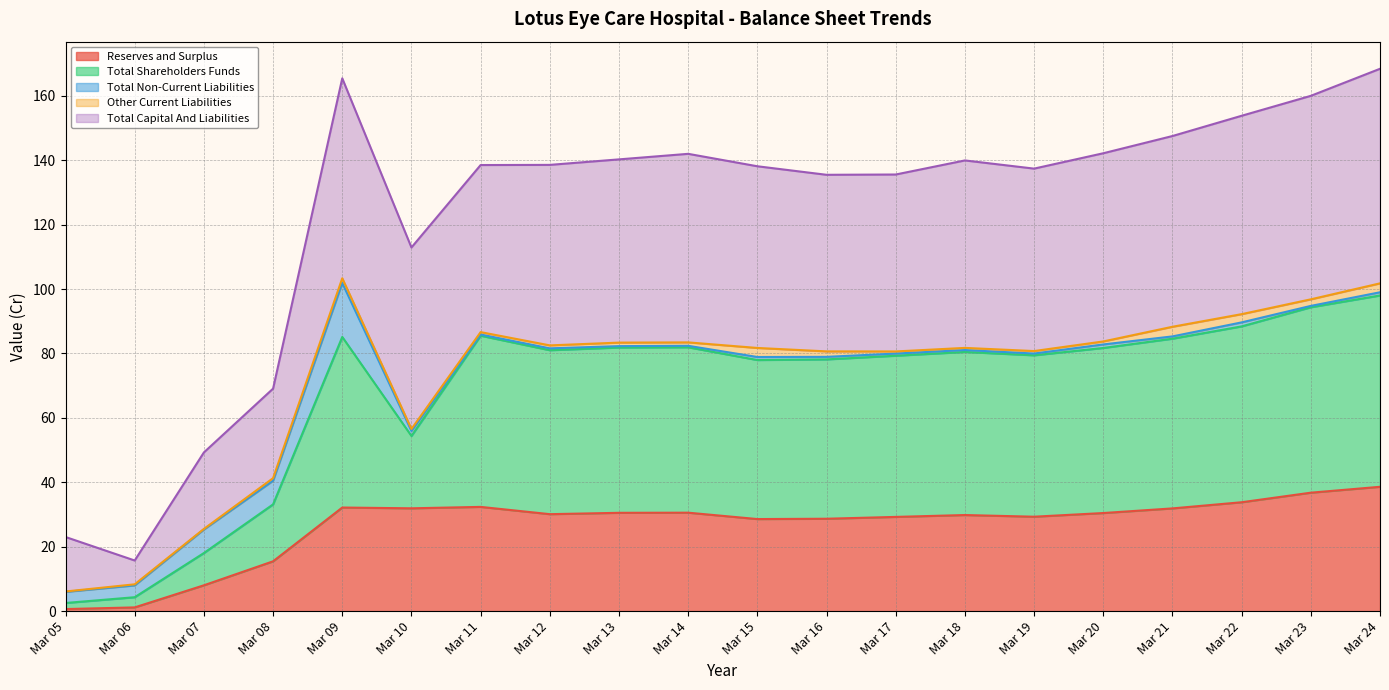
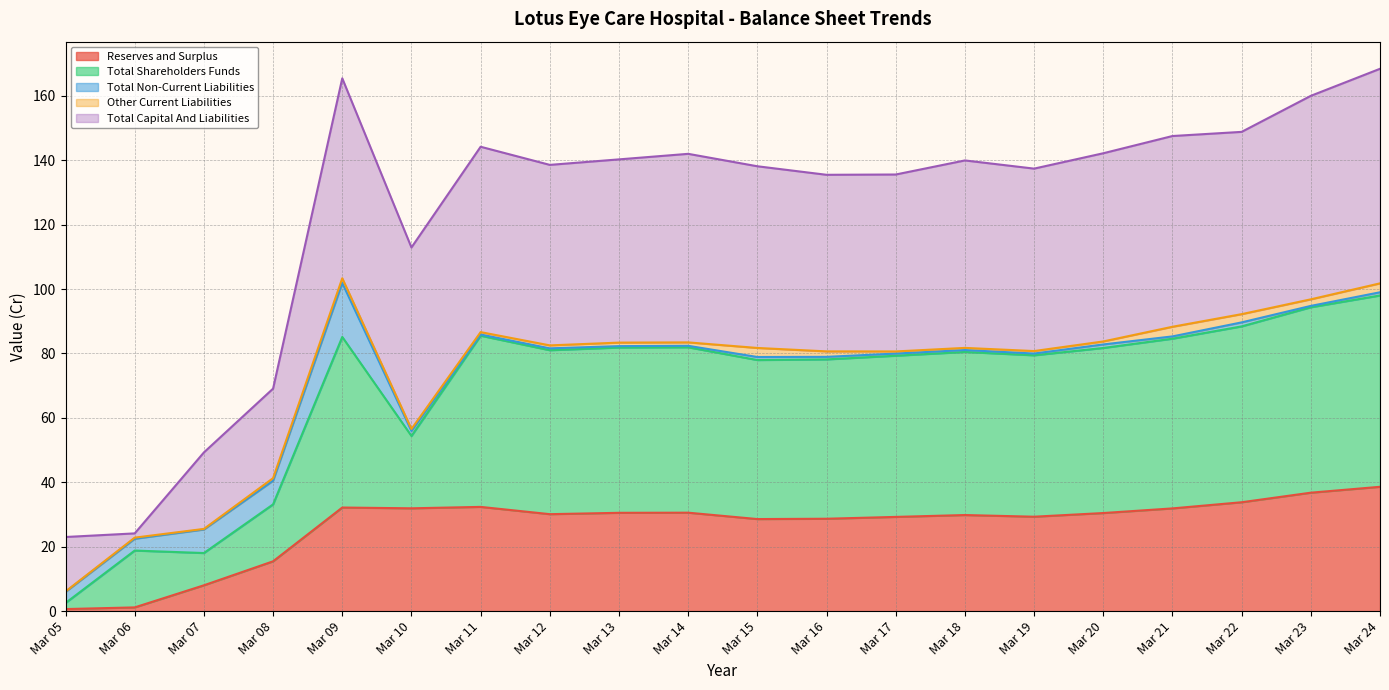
  {
    "Reserves and Surplus": {
      "Mar 05": 1,
      "Mar 06": 1,
      "Mar 07": 8,
      "Mar 08": 15,
      "Mar 09": 32,
      "Mar 10": 32,
      "Mar 11": 32,
      "Mar 12": 30,
      "Mar 13": 31,
      "Mar 14": 31,
      "Mar 15": 29,
      "Mar 16": 29,
      "Mar 17": 29,
      "Mar 18": 30,
      "Mar 19": 29,
      "Mar 20": 30,
      "Mar 21": 32,
      "Mar 22": 34,
      "Mar 23": 37,
      "Mar 24": 39
    },
    "Total Shareholders Funds": {
      "Mar 05": 2,
-     "Mar 06": 3,
+     "Mar 06": 18,
      "Mar 07": 10,
      "Mar 08": 18,
      "Mar 09": 53,
      "Mar 10": 22,
      "Mar 15": 49,
      "Mar 16": 49,
      "Mar 20": 51,
      "Mar 22": 55,
      "Mar 24": 59
    },
    "Total Non-Current Liabilities": {
      "Mar 09": 17,
      "Mar 15": 1,
      "Mar 16": 1,
      "Mar 20": 1,
      "Mar 22": 1,
      "Mar 24": 1
    },
    "Other Current Liabilities": {
      "Mar 09": 1,
      "Mar 12": 1,
      "Mar 13": 1,
      "Mar 14": 1,
      "Mar 15": 3,
      "Mar 16": 2,
      "Mar 20": 1,
      "Mar 21": 3,
      "Mar 22": 3,
      "Mar 23": 2,
      "Mar 24": 3
    },
    "Total Capital And Liabilities": {
      "Mar 05": 17,
-     "Mar 06": 7,
+     "Mar 06": 1,
      "Mar 07": 24,
      "Mar 08": 28,
      "Mar 09": 62,
      "Mar 10": 56,
-     "Mar 11": 52,
+     "Mar 11": 58,
      "Mar 12": 56,
      "Mar 13": 57,
      "Mar 14": 59,
      "Mar 15": 56,
      "Mar 16": 55,
      "Mar 17": 55,
      "Mar 18": 58,
      "Mar 19": 57,
      "Mar 20": 58,
      "Mar 21": 59,
-     "Mar 22": 62,
+     "Mar 22": 57,
      "Mar 23": 63,
      "Mar 24": 67
    }
  }
